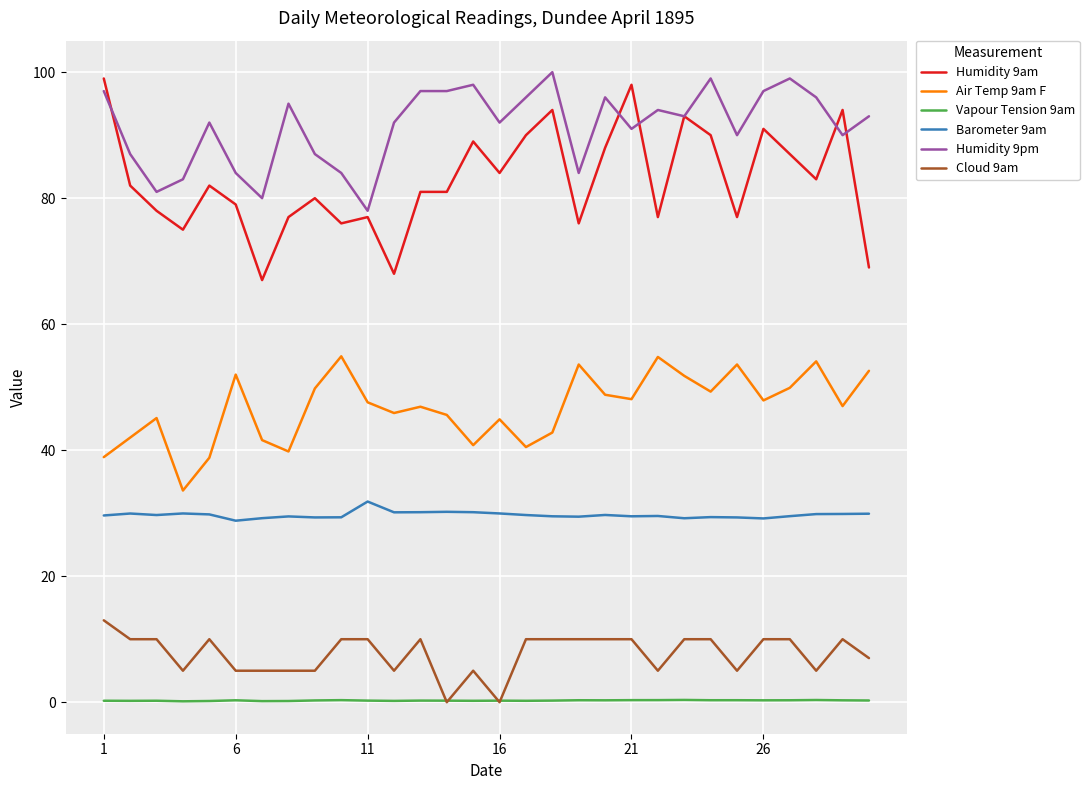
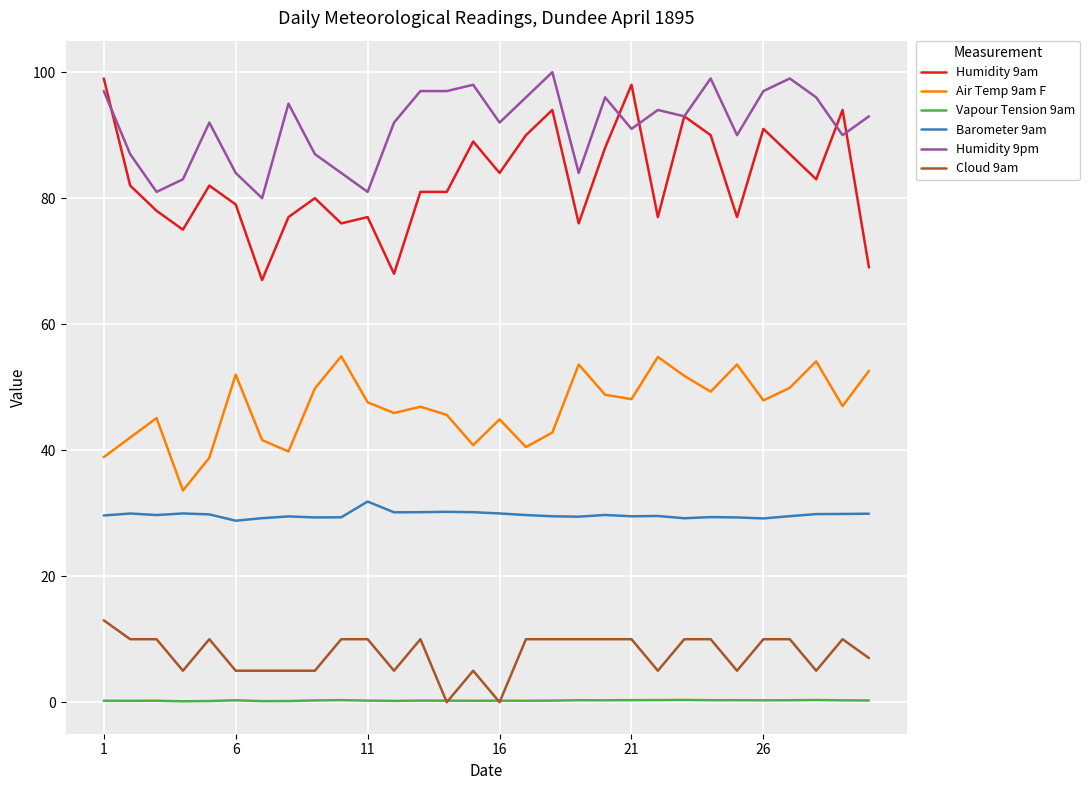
  {
    "Humidity 9am": {
      "1": 99,
      "6": 79,
      "11": 77,
      "16": 84,
      "21": 98,
      "26": 91
    },
    "Air Temp 9am F": {
      "1": 39,
      "6": 52,
      "11": 48,
      "16": 45,
      "21": 48,
      "26": 48
    },
    "Vapour Tension 9am": {
      "1": 0,
      "6": 0,
      "11": 0,
      "21": 0,
      "26": 0
    },
    "Barometer 9am": {
      "1": 30,
      "6": 29,
      "11": 32,
      "16": 30,
      "21": 30,
      "26": 29
    },
    "Humidity 9pm": {
      "1": 97,
      "6": 84,
-     "11": 78,
+     "11": 81,
      "16": 92,
      "21": 91,
      "26": 97
    },
    "Cloud 9am": {
      "1": 13,
      "6": 5,
      "11": 10,
      "21": 10,
      "26": 10
    }
  }
